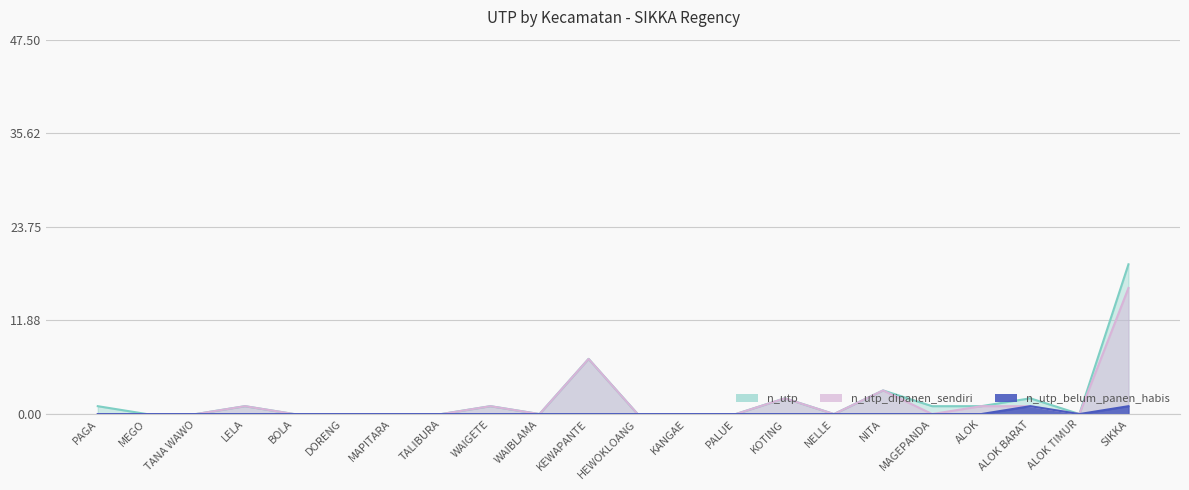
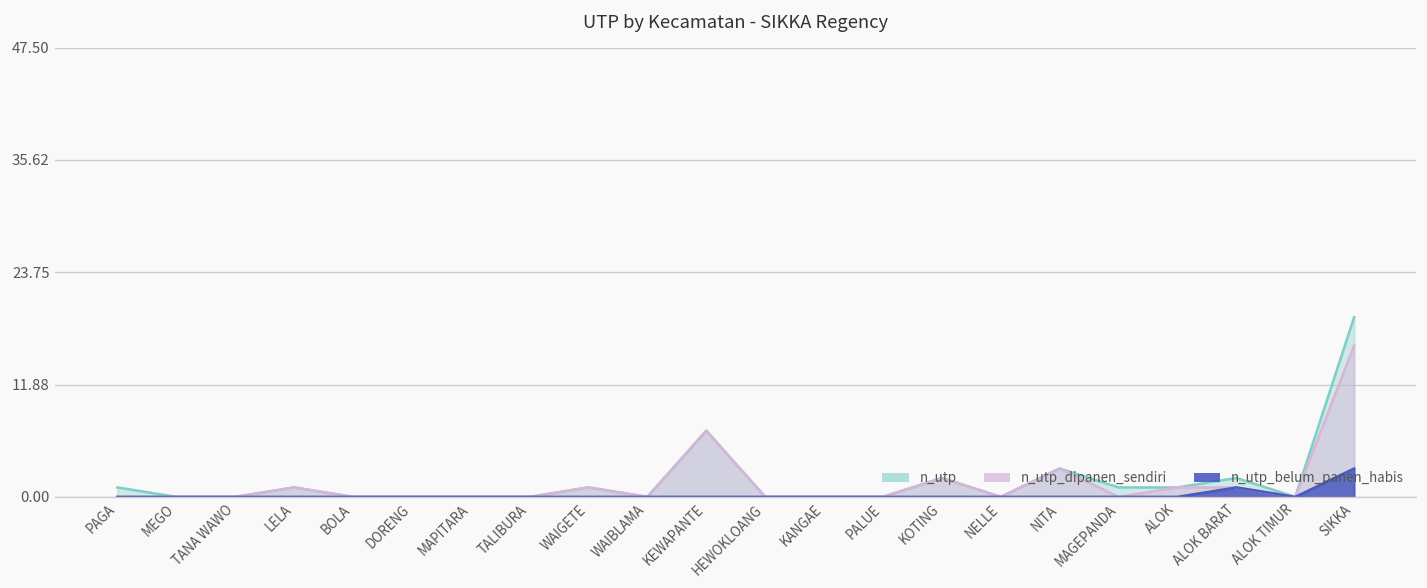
  {
    "n_utp_belum_panen_habis": {
      "LELA": 0,
      "WAIGETE": 0,
      "KEWAPANTE": 0,
      "KOTING": 0,
      "NITA": 0,
      "ALOK": 0,
-     "SIKKA": 1
+     "SIKKA": 3
    }
  }
